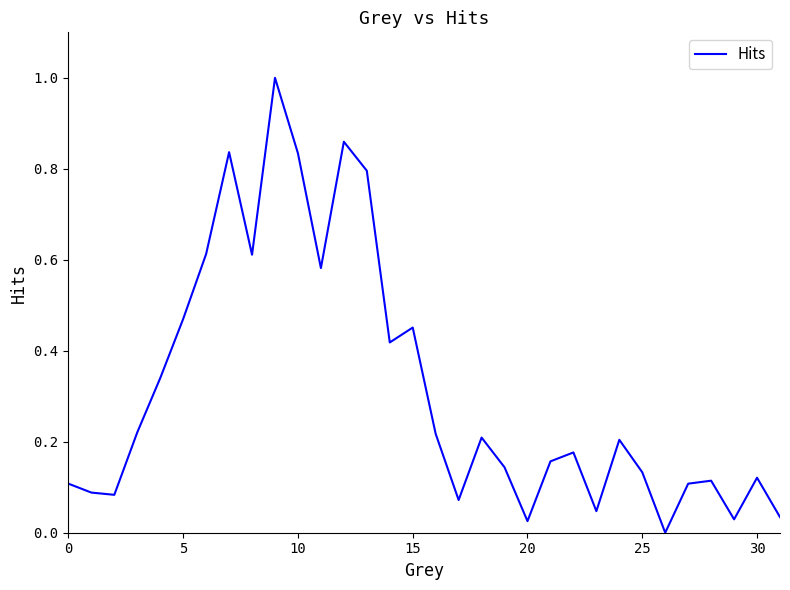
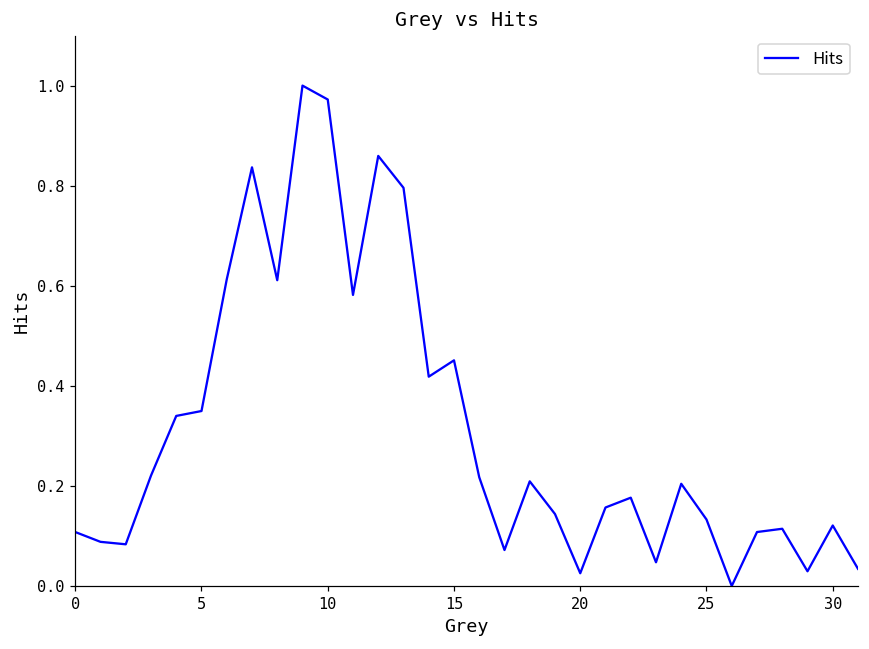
  {
    "0": 0.11,
-   "5": 0.47,
-   "10": 0.83,
+   "5": 0.35,
+   "10": 0.97,
    "15": 0.45,
    "20": 0.03,
    "25": 0.13,
    "30": 0.12
  }
